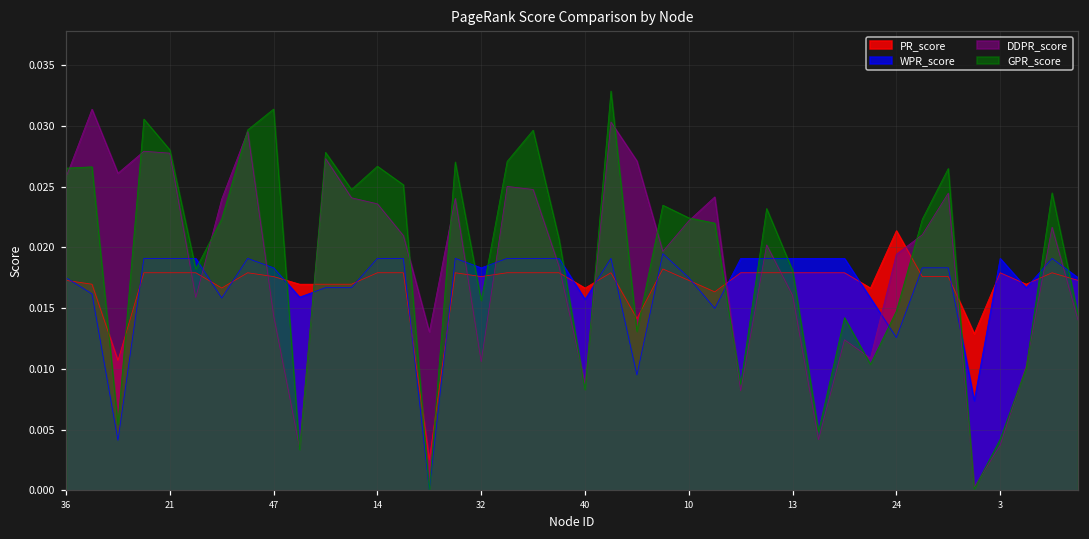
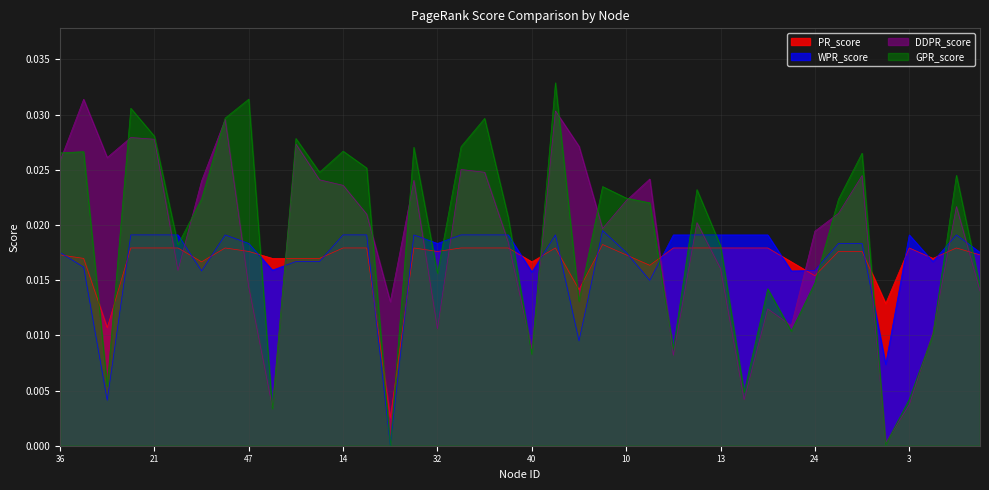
  {
    "PR_score": {
      "47": 0.0176,
      "32": 0.0176,
      "40": 0.0167,
-     "24": 0.0214
+     "24": 0.0154
    },
    "WPR_score": {
      "47": 0.0183,
      "32": 0.0183,
      "40": 0.0157,
-     "24": 0.0126
+     "24": 0.0159
    },
    "DDPR_score": {
      "36": 0.0258,
      "47": 0.0144,
      "32": 0.0106,
      "40": 0.0088,
      "24": 0.0194
    },
    "GPR_score": {
      "36": 0.0265,
      "47": 0.0314,
      "32": 0.0156,
      "40": 0.0083,
      "24": 0.0148
    }
  }
